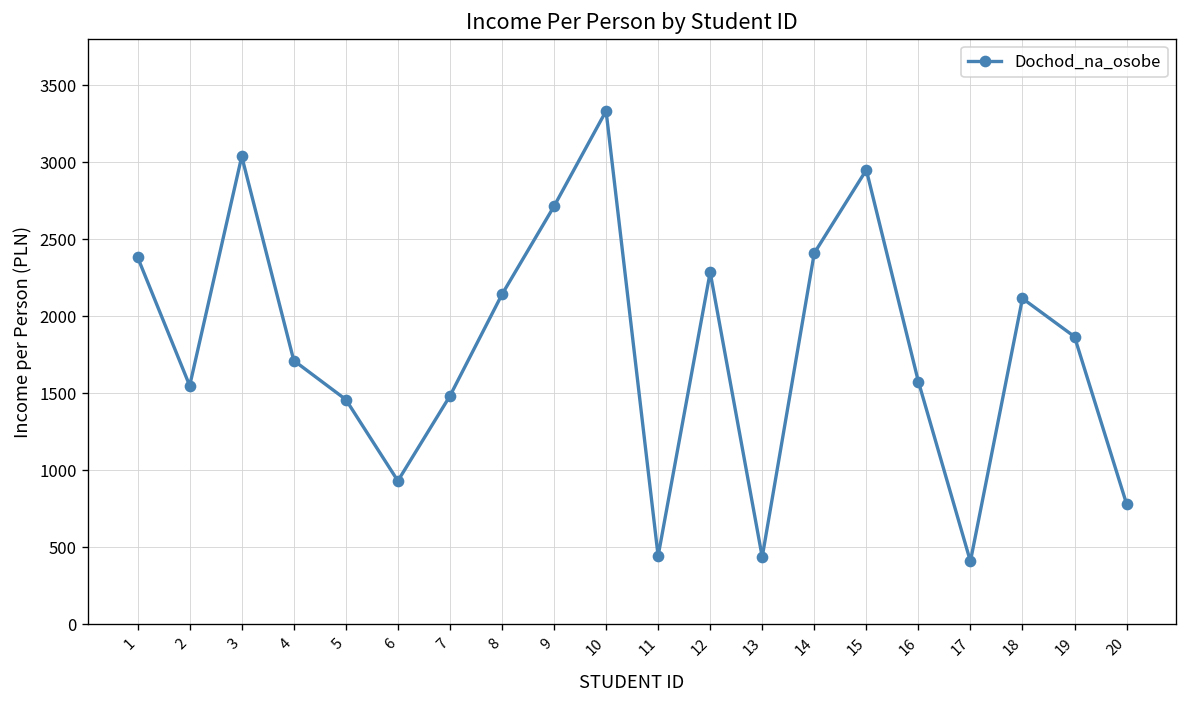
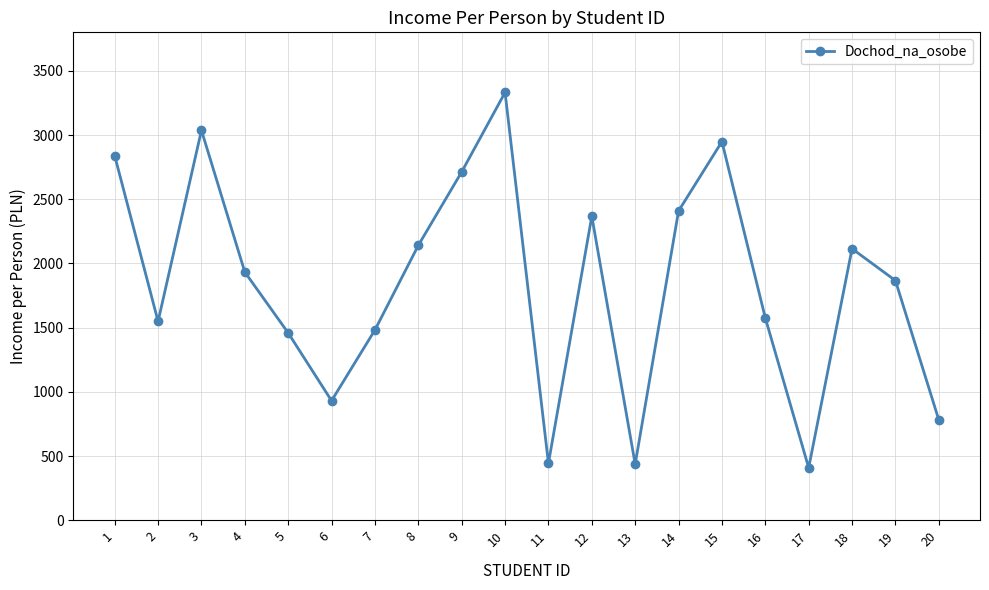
  {
-   "1": 2380,
+   "1": 2840,
    "2": 1550,
    "3": 3040,
-   "4": 1710,
+   "4": 1930,
    "5": 1460,
    "6": 930,
    "7": 1480,
    "8": 2140,
    "9": 2710,
    "10": 3330,
    "11": 440,
-   "12": 2290,
+   "12": 2370,
    "13": 440,
    "14": 2410,
    "15": 2950,
    "16": 1580,
    "17": 410,
    "18": 2120,
    "19": 1870,
    "20": 780
  }
